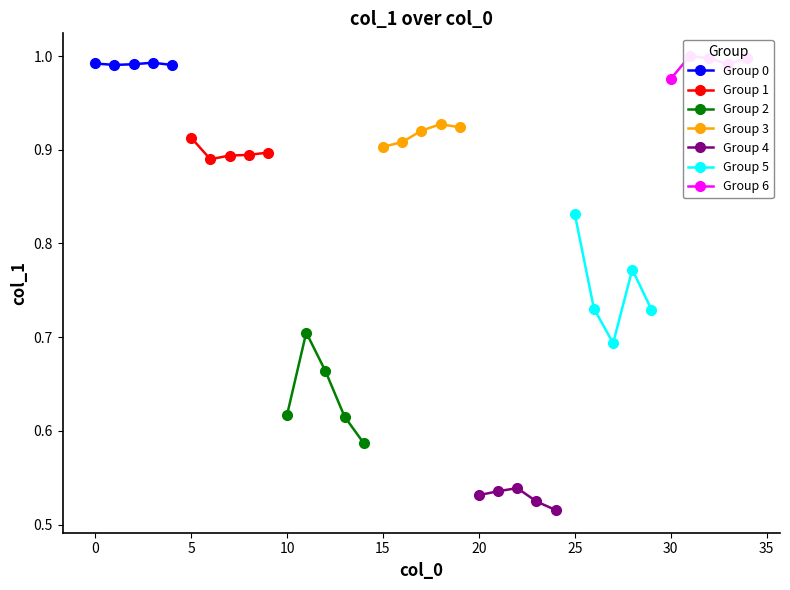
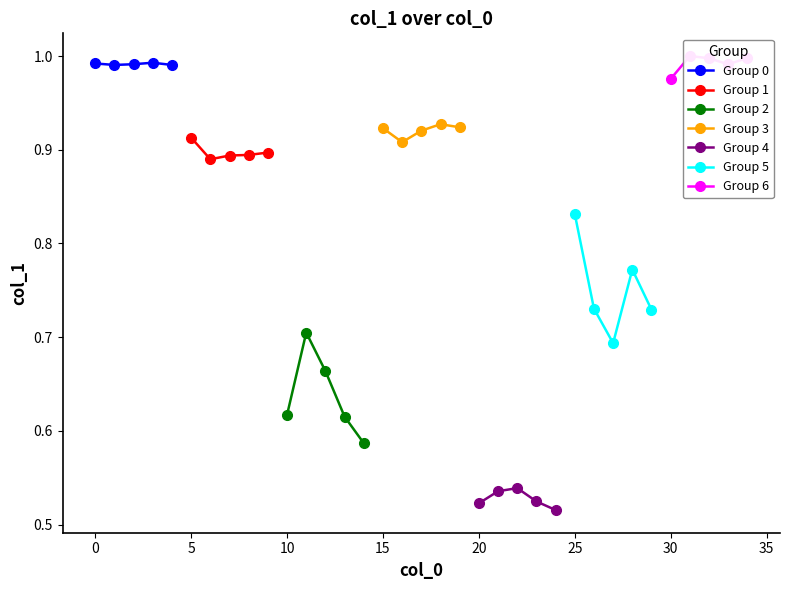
  {
    "Group 0": {
      "0": 0.99
    },
    "Group 1": {
      "5": 0.91
    },
    "Group 2": {
      "10": 0.62
    },
    "Group 3": {
-     "15": 0.90
+     "15": 0.92
    },
    "Group 4": {
-     "20": 0.53
+     "20": 0.52
    },
    "Group 5": {
      "25": 0.83
    },
    "Group 6": {
      "30": 0.98
    }
  }
